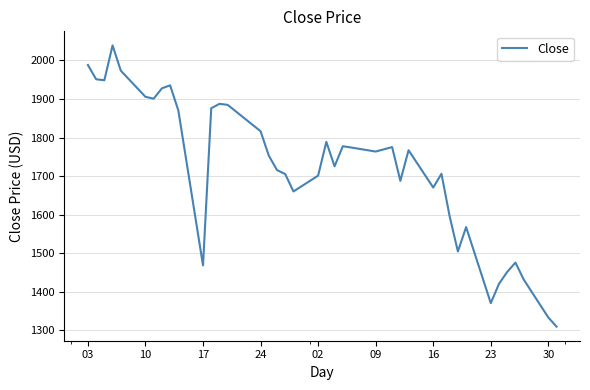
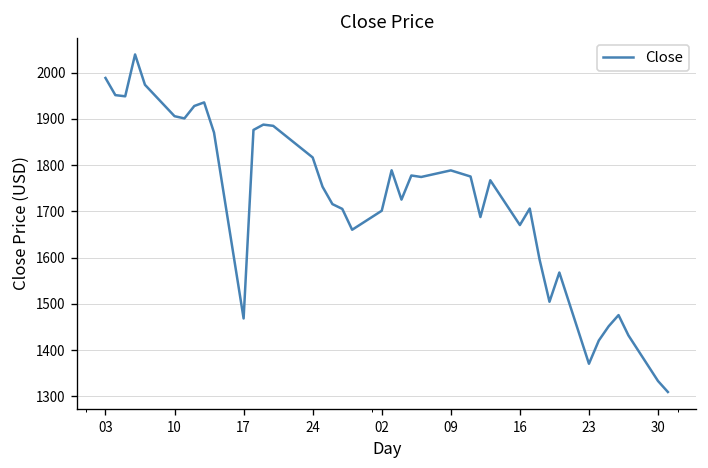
  {
    "03": 1990,
    "10": 1910,
    "17": 1470,
    "24": 1820,
    "02": 1700,
-   "09": 1760,
+   "09": 1790,
    "16": 1670,
    "23": 1370,
    "30": 1330
  }
